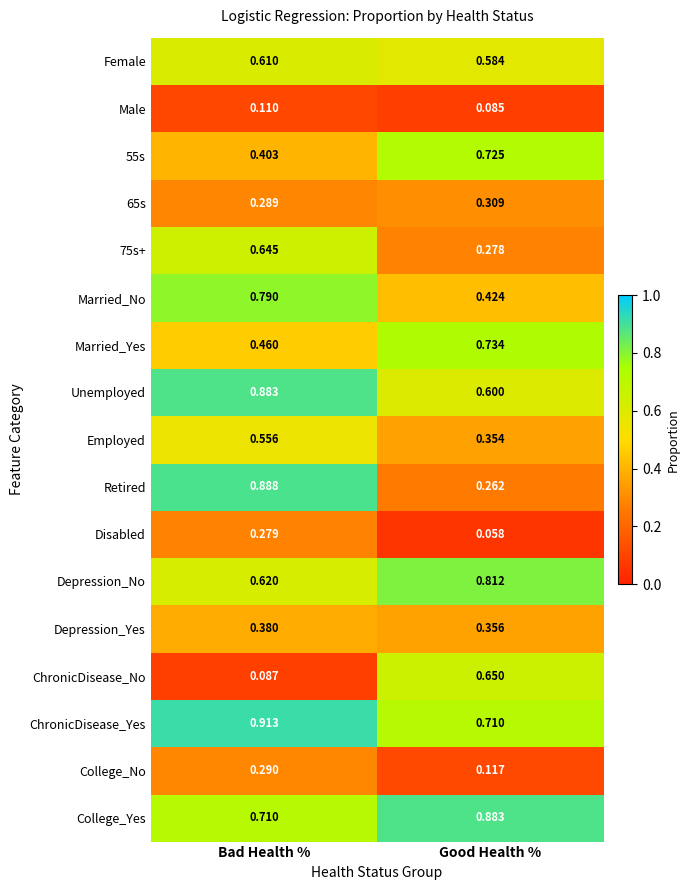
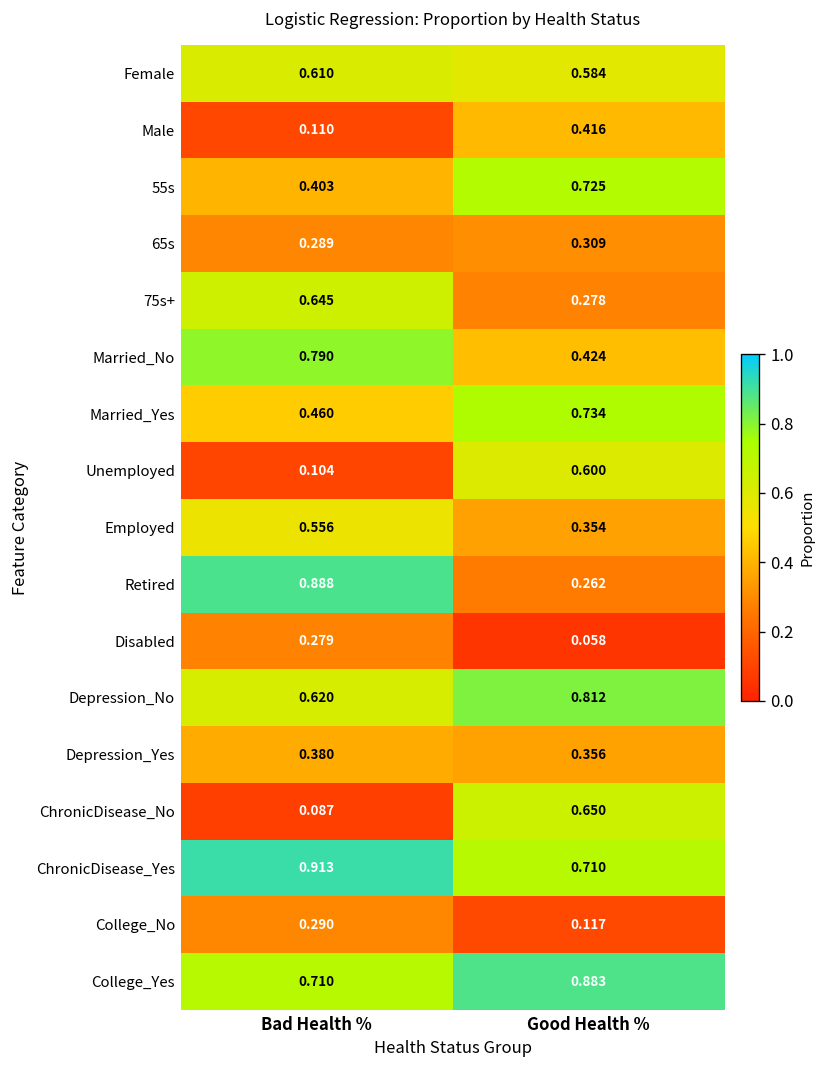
  {
    "Female": {
      "Bad Health %": 0.610,
      "Good Health %": 0.584
    },
    "Male": {
      "Bad Health %": 0.110,
-     "Good Health %": 0.085
+     "Good Health %": 0.416
    },
    "55s": {
      "Bad Health %": 0.403,
      "Good Health %": 0.725
    },
    "65s": {
      "Bad Health %": 0.289,
      "Good Health %": 0.309
    },
    "75s+": {
      "Bad Health %": 0.645,
      "Good Health %": 0.278
    },
    "Married_No": {
      "Bad Health %": 0.790,
      "Good Health %": 0.424
    },
    "Married_Yes": {
      "Bad Health %": 0.460,
      "Good Health %": 0.734
    },
    "Unemployed": {
-     "Bad Health %": 0.883,
+     "Bad Health %": 0.104,
      "Good Health %": 0.600
    },
    "Employed": {
      "Bad Health %": 0.556,
      "Good Health %": 0.354
    },
    "Retired": {
      "Bad Health %": 0.888,
      "Good Health %": 0.262
    },
    "Disabled": {
      "Bad Health %": 0.279,
      "Good Health %": 0.058
    },
    "Depression_No": {
      "Bad Health %": 0.620,
      "Good Health %": 0.812
    },
    "Depression_Yes": {
      "Bad Health %": 0.380,
      "Good Health %": 0.356
    },
    "ChronicDisease_No": {
      "Bad Health %": 0.087,
      "Good Health %": 0.650
    },
    "ChronicDisease_Yes": {
      "Bad Health %": 0.913,
      "Good Health %": 0.710
    },
    "College_No": {
      "Bad Health %": 0.290,
      "Good Health %": 0.117
    },
    "College_Yes": {
      "Bad Health %": 0.710,
      "Good Health %": 0.883
    }
  }
